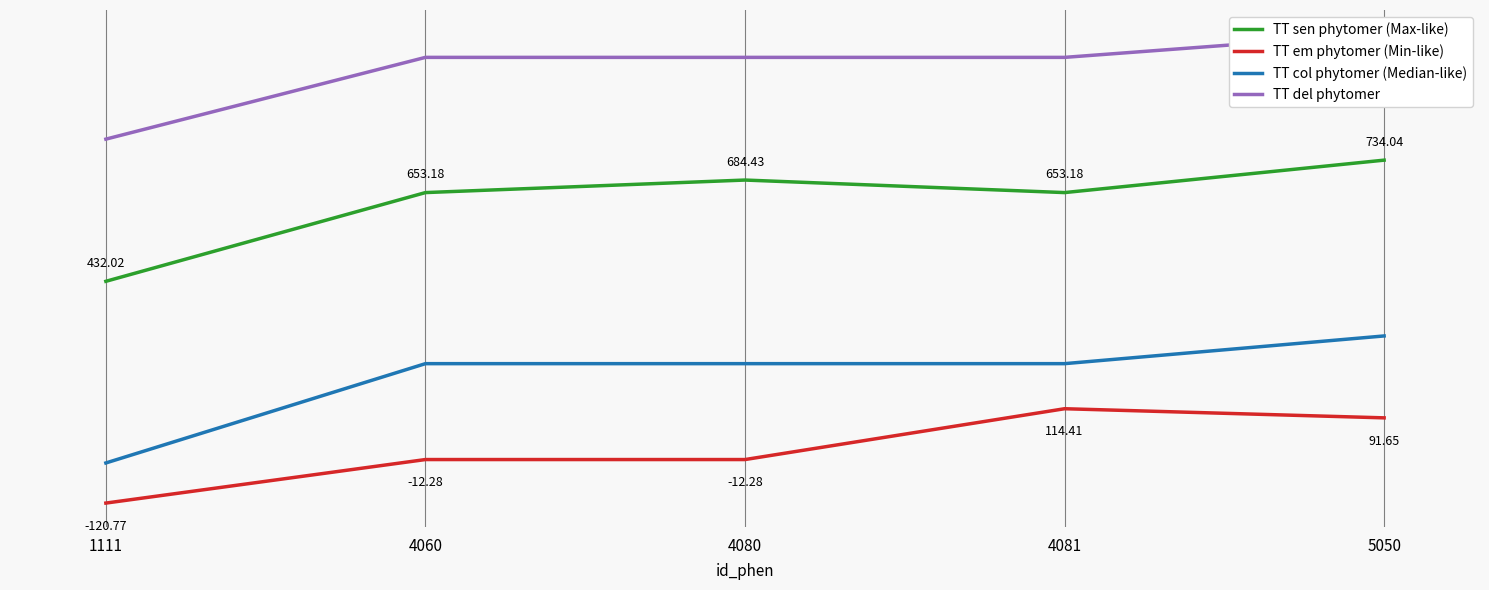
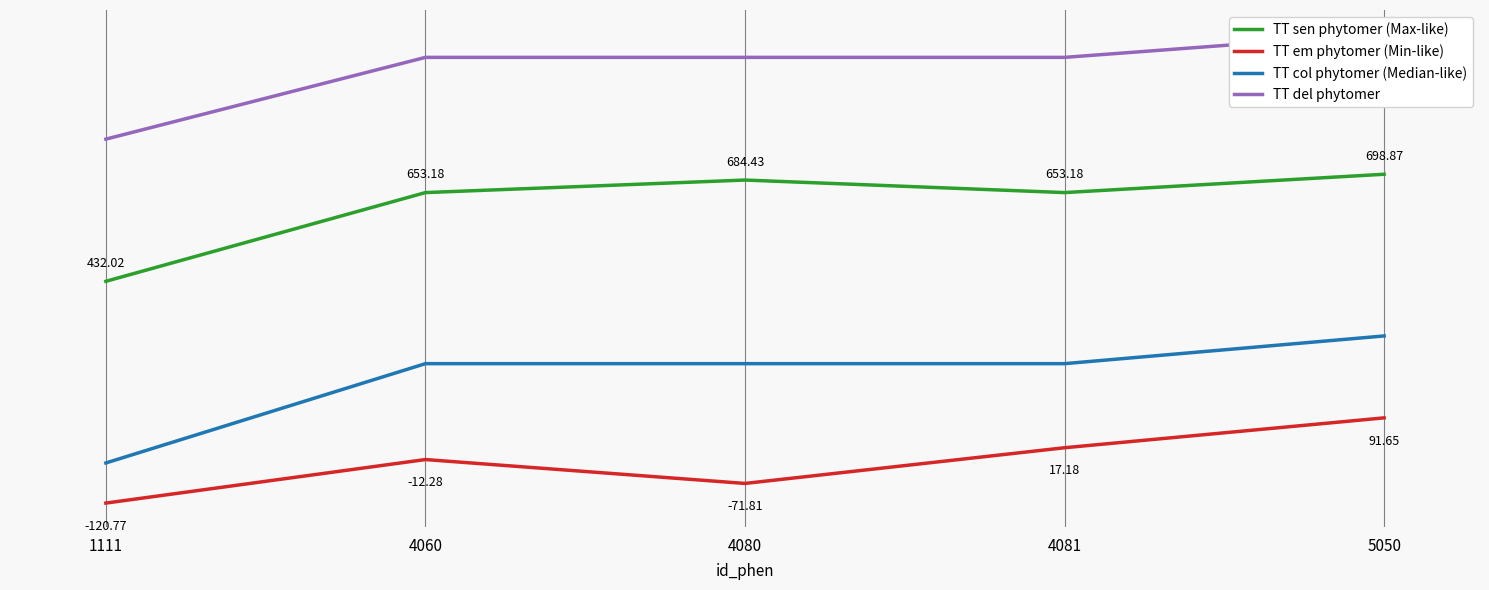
  {
    "TT sen phytomer (Max-like)": {
      "1111": 432.02,
      "4060": 653.18,
      "4080": 684.43,
      "4081": 653.18,
-     "5050": 734.04
+     "5050": 698.87
    },
    "TT em phytomer (Min-like)": {
      "1111": -120.77,
      "4060": -12.28,
-     "4080": -12.28,
-     "4081": 114.41,
+     "4080": -71.81,
+     "4081": 17.18,
      "5050": 91.65
    }
  }
